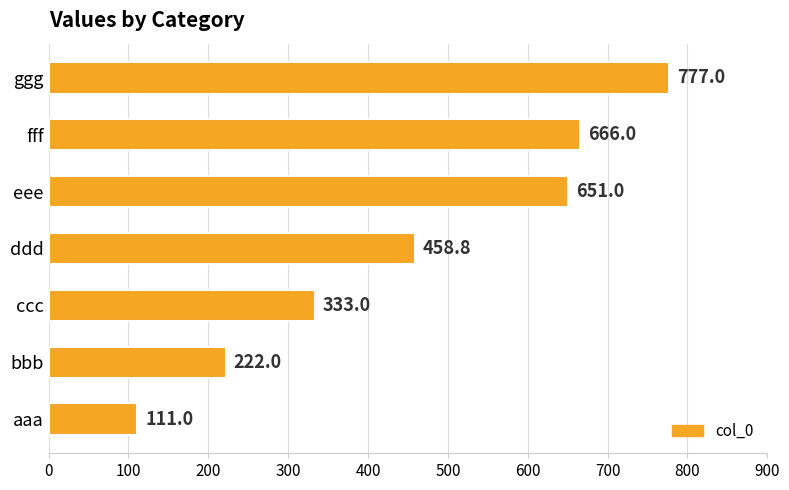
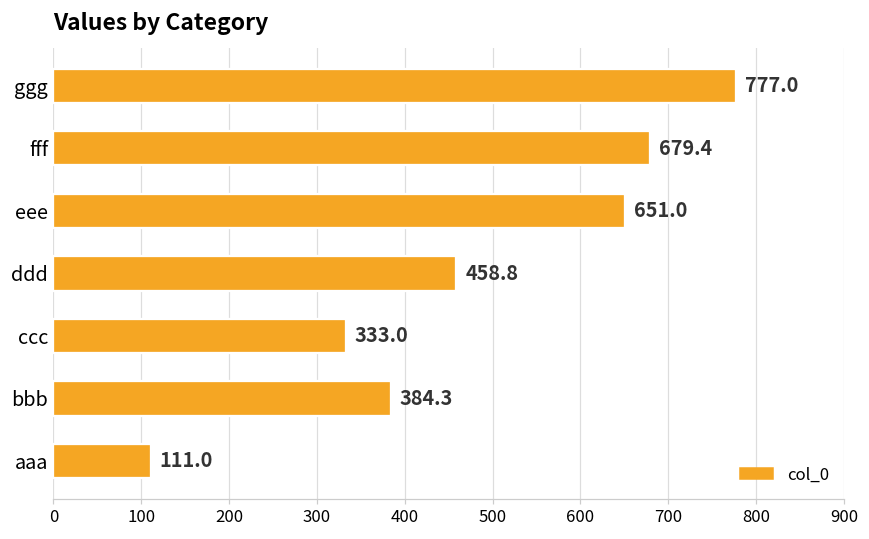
  {
    "ggg": 777.0,
-   "fff": 666.0,
+   "fff": 679.4,
    "eee": 651.0,
    "ddd": 458.8,
    "ccc": 333.0,
-   "bbb": 222.0,
+   "bbb": 384.3,
    "aaa": 111.0
  }
